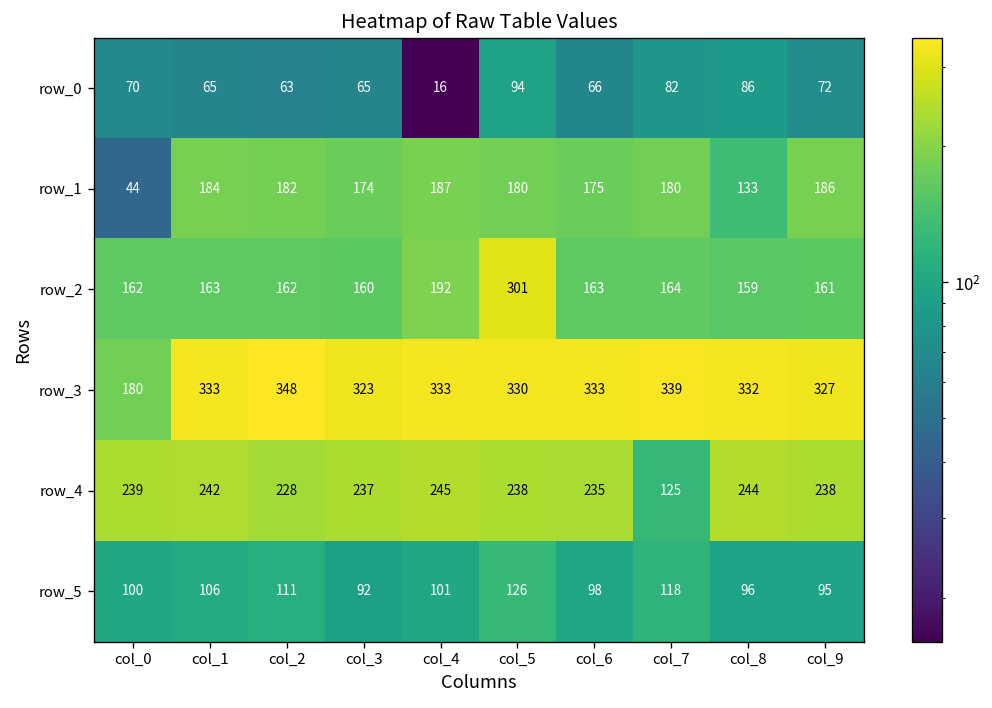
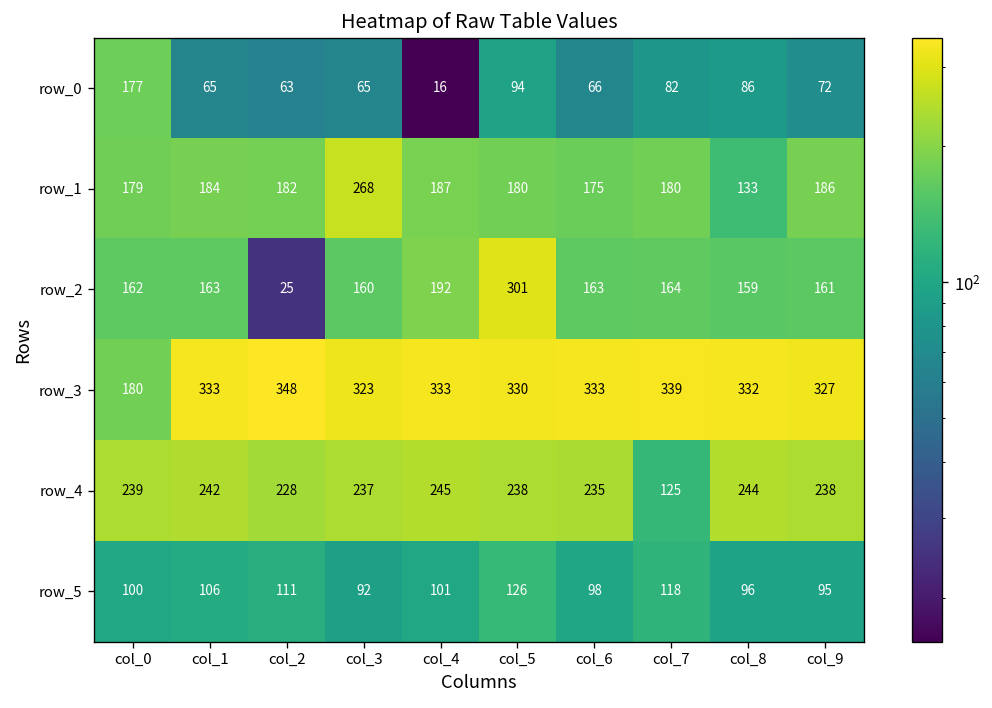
  {
    "row_0": {
-     "col_0": 70,
+     "col_0": 177,
      "col_1": 65,
      "col_2": 63,
      "col_3": 65,
      "col_4": 16,
      "col_5": 94,
      "col_6": 66,
      "col_7": 82,
      "col_8": 86,
      "col_9": 72
    },
    "row_1": {
-     "col_0": 44,
+     "col_0": 179,
      "col_1": 184,
      "col_2": 182,
-     "col_3": 174,
+     "col_3": 268,
      "col_4": 187,
      "col_5": 180,
      "col_6": 175,
      "col_7": 180,
      "col_8": 133,
      "col_9": 186
    },
    "row_2": {
      "col_0": 162,
      "col_1": 163,
-     "col_2": 162,
+     "col_2": 25,
      "col_3": 160,
      "col_4": 192,
      "col_5": 301,
      "col_6": 163,
      "col_7": 164,
      "col_8": 159,
      "col_9": 161
    },
    "row_3": {
      "col_0": 180,
      "col_1": 333,
      "col_2": 348,
      "col_3": 323,
      "col_4": 333,
      "col_5": 330,
      "col_6": 333,
      "col_7": 339,
      "col_8": 332,
      "col_9": 327
    },
    "row_4": {
      "col_0": 239,
      "col_1": 242,
      "col_2": 228,
      "col_3": 237,
      "col_4": 245,
      "col_5": 238,
      "col_6": 235,
      "col_7": 125,
      "col_8": 244,
      "col_9": 238
    },
    "row_5": {
      "col_0": 100,
      "col_1": 106,
      "col_2": 111,
      "col_3": 92,
      "col_4": 101,
      "col_5": 126,
      "col_6": 98,
      "col_7": 118,
      "col_8": 96,
      "col_9": 95
    }
  }
